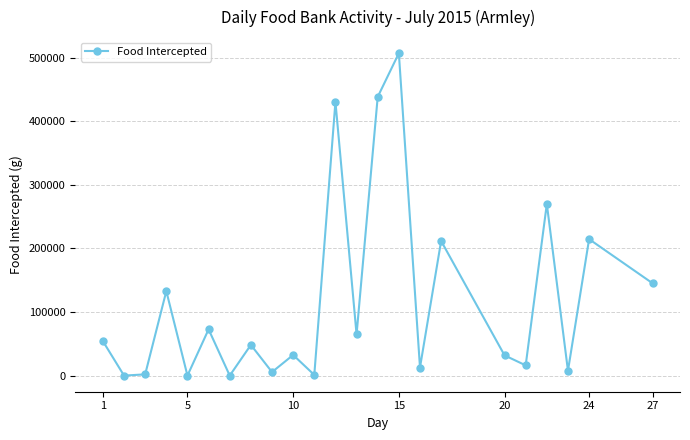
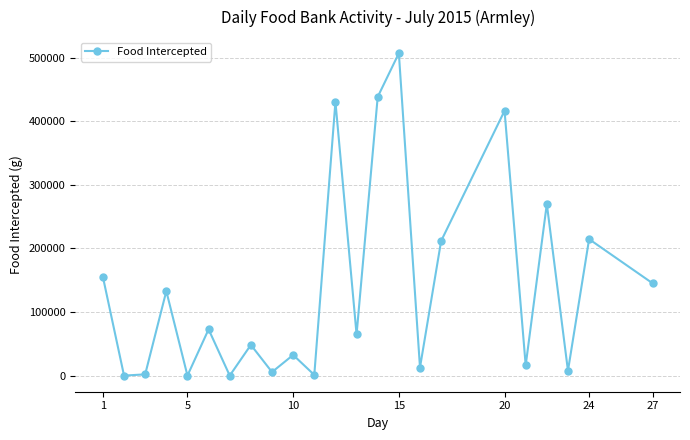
  {
-   "1": 50000,
+   "1": 160000,
    "5": 0,
    "10": 30000,
    "15": 510000,
-   "20": 30000,
+   "20": 420000,
    "24": 210000,
    "27": 150000
  }
